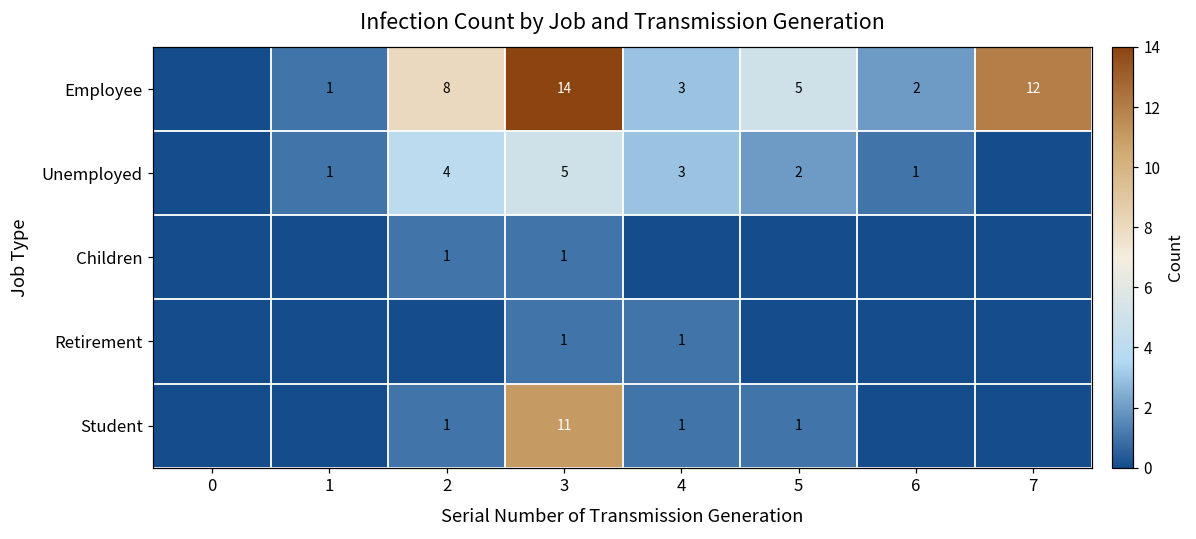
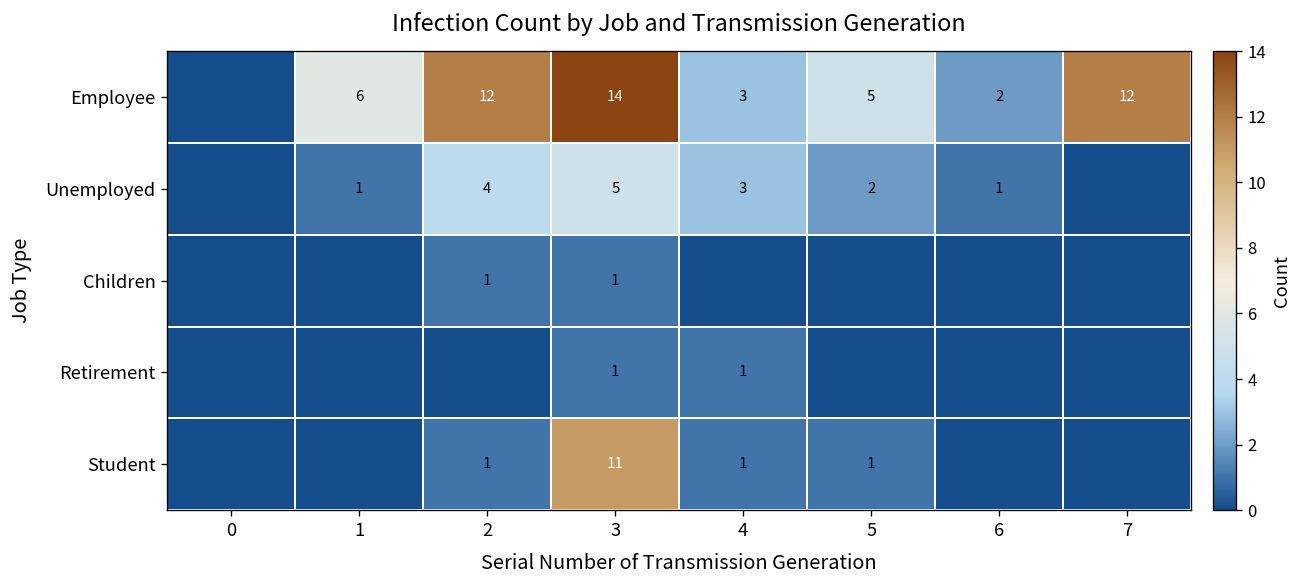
  {
    "Employee": {
-     "1": 1,
-     "2": 8,
+     "1": 6,
+     "2": 12,
      "3": 14,
      "4": 3,
      "5": 5,
      "6": 2,
      "7": 12
    },
    "Unemployed": {
      "1": 1,
      "2": 4,
      "3": 5,
      "4": 3,
      "5": 2,
      "6": 1
    },
    "Children": {
      "2": 1,
      "3": 1
    },
    "Retirement": {
      "3": 1,
      "4": 1
    },
    "Student": {
      "2": 1,
      "3": 11,
      "4": 1,
      "5": 1
    }
  }
